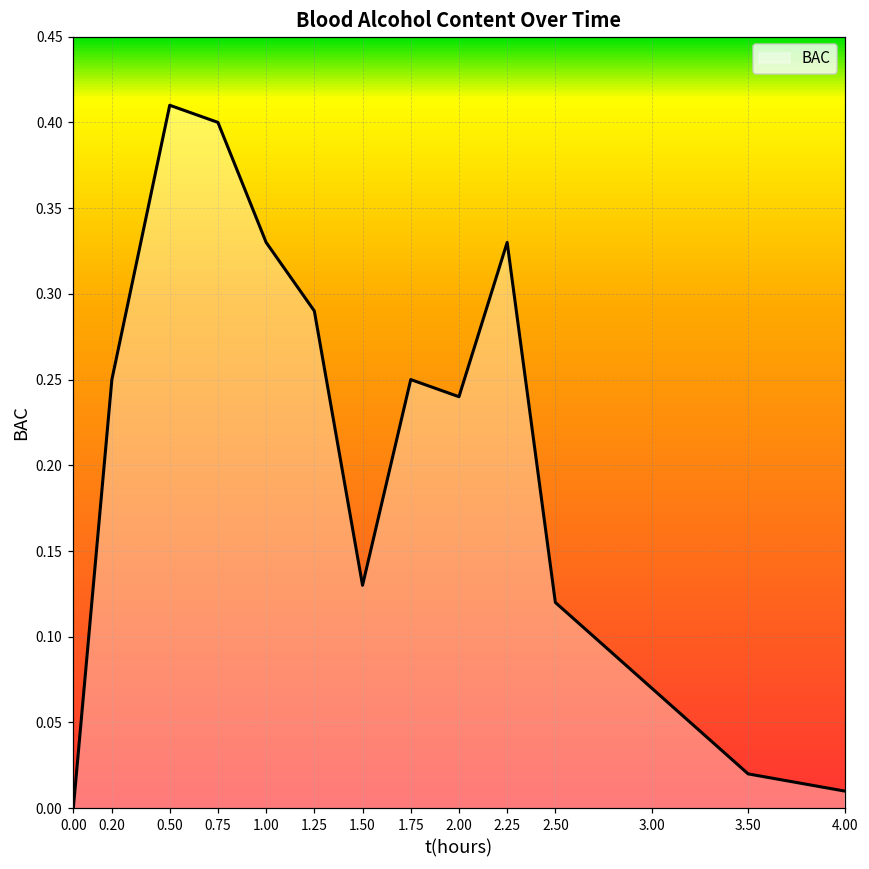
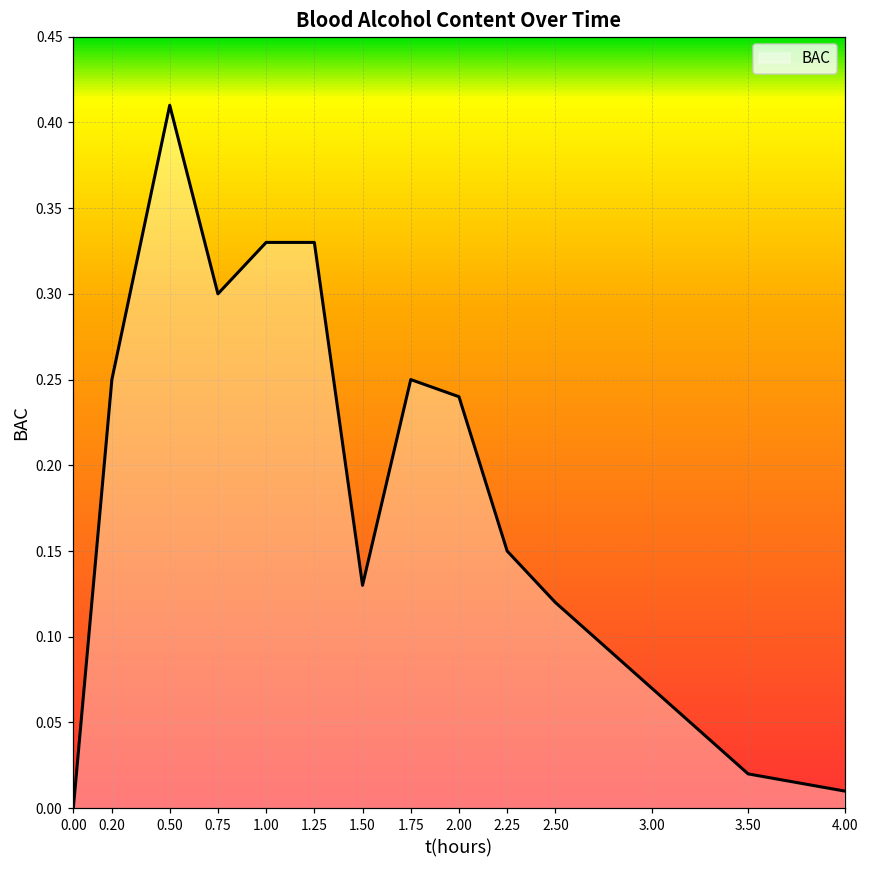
  {
    "0.00": 0.00,
    "0.20": 0.25,
    "0.50": 0.41,
-   "0.75": 0.4,
+   "0.75": 0.3,
    "1.00": 0.33,
-   "1.25": 0.29,
+   "1.25": 0.33,
    "1.50": 0.13,
    "1.75": 0.25,
    "2.00": 0.24,
-   "2.25": 0.33,
+   "2.25": 0.15,
    "2.50": 0.12,
    "3.00": 0.07,
    "3.50": 0.02,
    "4.00": 0.01
  }
